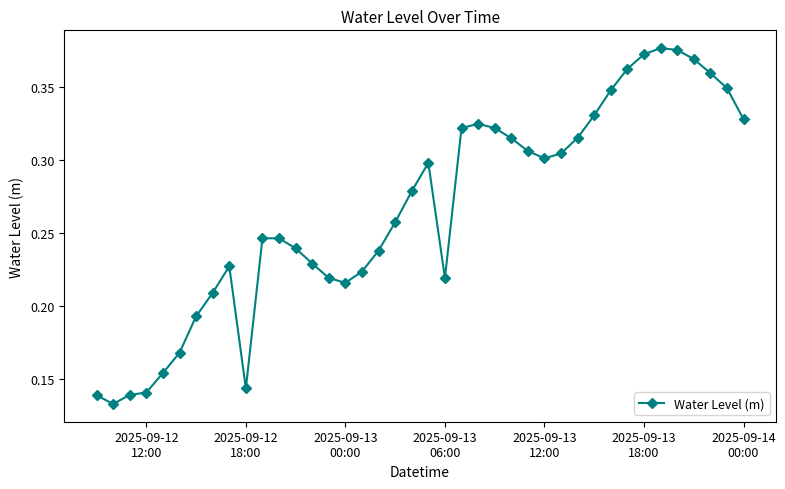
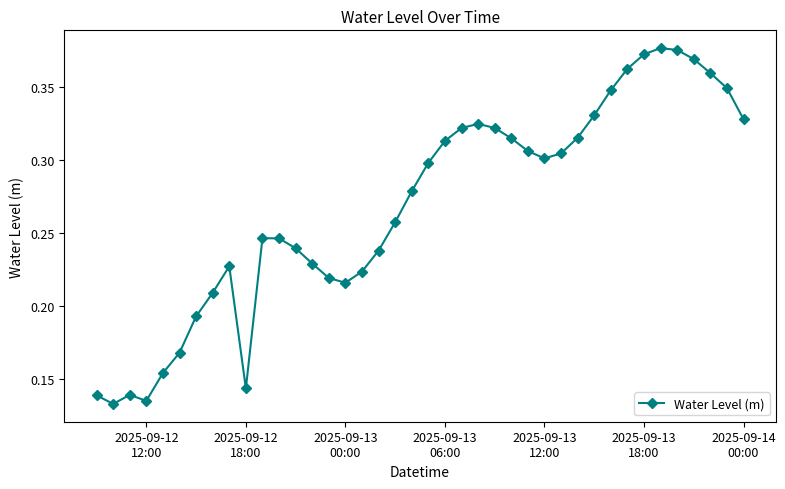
  {
-   "2025-09-12 12:00": 0.140,
+   "2025-09-12 12:00": 0.135,
    "2025-09-12 18:00": 0.143,
    "2025-09-13 00:00": 0.216,
-   "2025-09-13 06:00": 0.219,
+   "2025-09-13 06:00": 0.313,
    "2025-09-13 12:00": 0.301,
    "2025-09-13 18:00": 0.372,
    "2025-09-14 00:00": 0.328
  }
